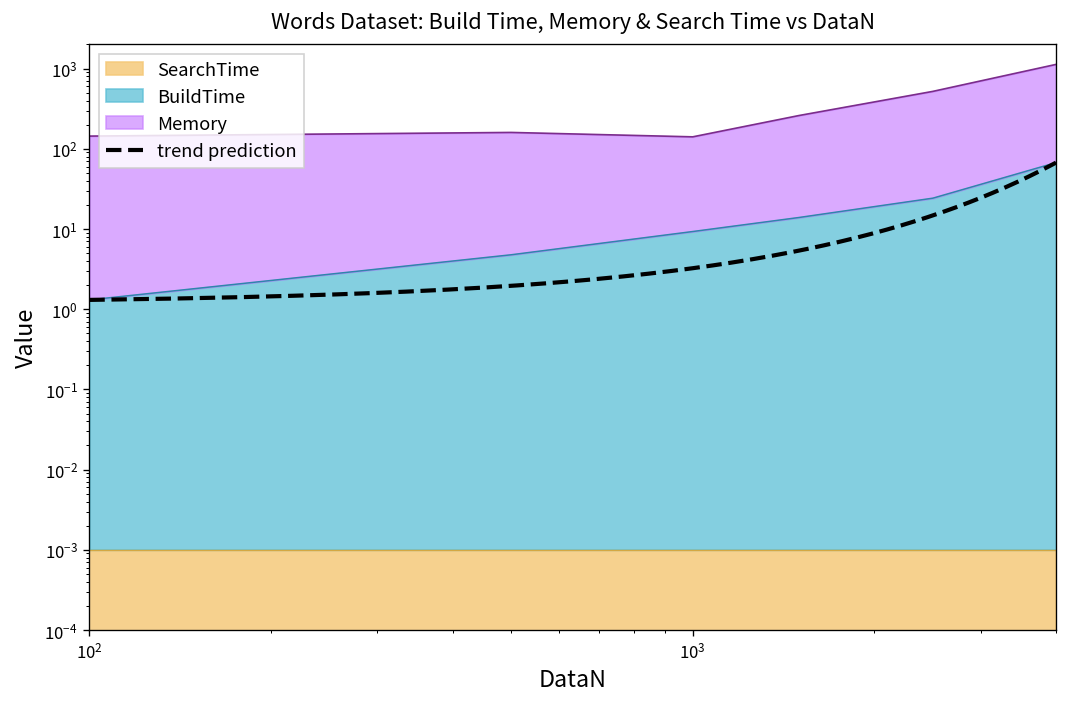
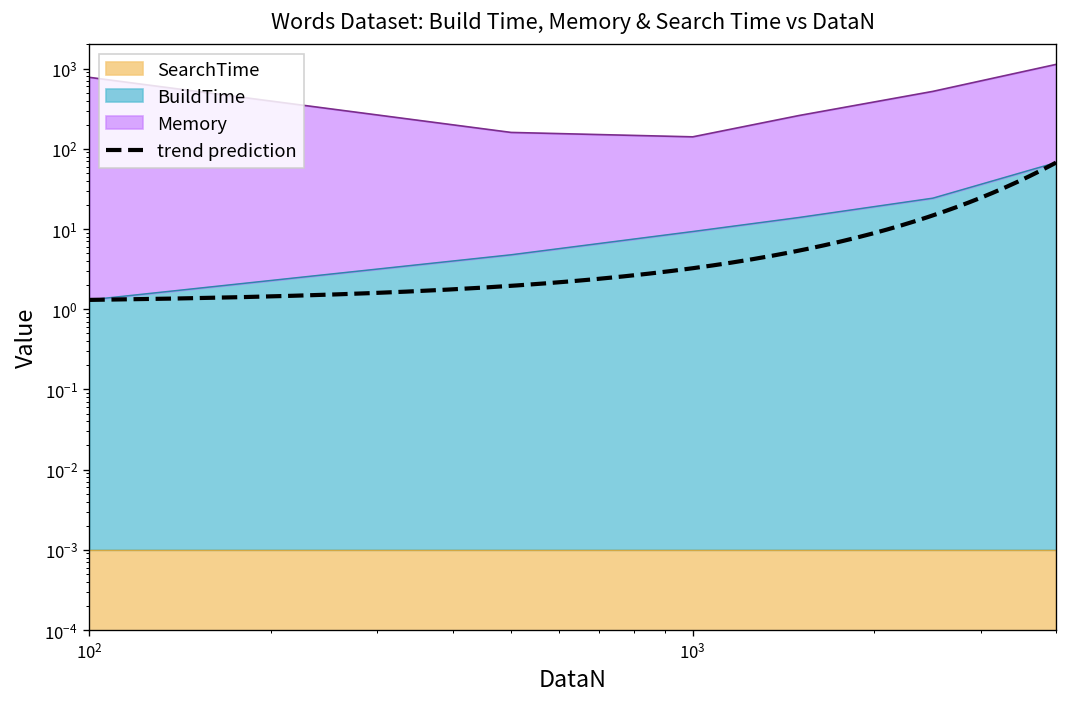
  {
    "SearchTime": {
      "10^2": 0.0010,
      "10^3": 0.0010
    },
    "BuildTime": {
      "10^3": 9
    },
    "Memory": {
-     "10^2": 140,
+     "10^2": 800,
      "10^3": 140
    }
  }
